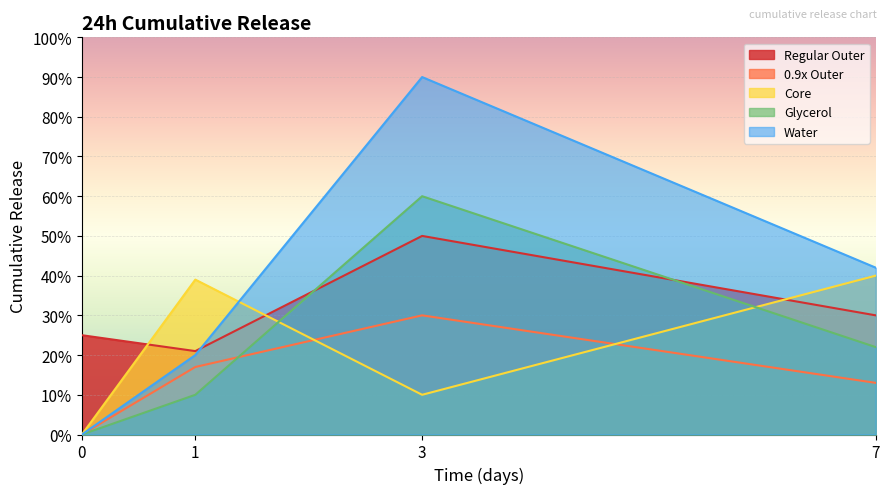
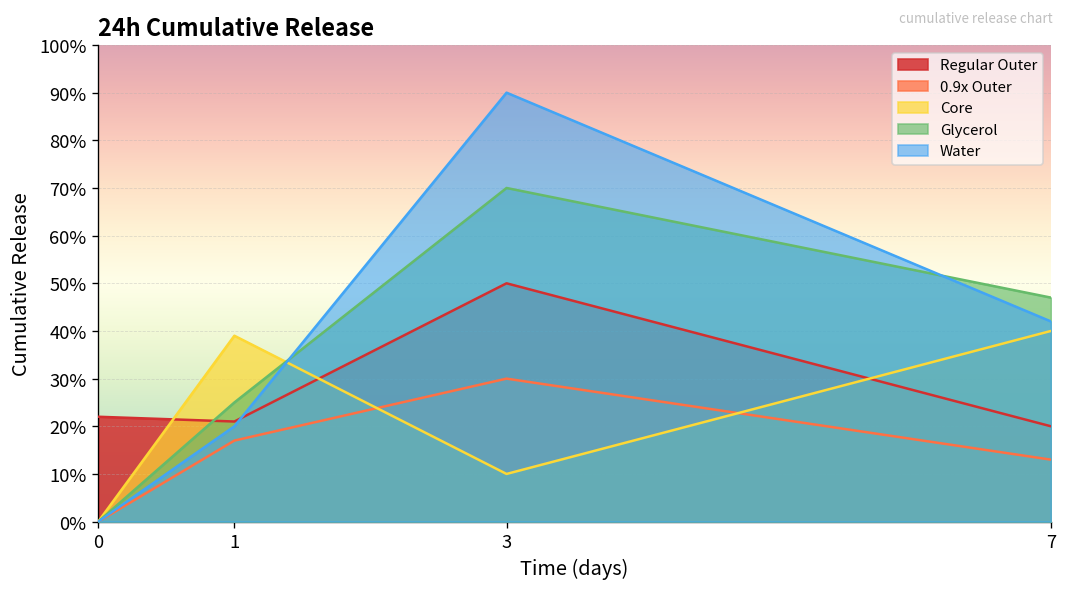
  {
    "Regular Outer": {
-     "0": "25%",
+     "0": "22%",
      "1": "21%",
      "3": "50%",
-     "7": "30%"
+     "7": "20%"
    },
    "0.9x Outer": {
      "1": "17%",
      "3": "30%",
      "7": "13%"
    },
    "Core": {
      "1": "39%",
      "3": "10%",
      "7": "40%"
    },
    "Glycerol": {
-     "1": "10%",
-     "3": "60%",
-     "7": "22%"
+     "1": "25%",
+     "3": "70%",
+     "7": "47%"
    },
    "Water": {
      "1": "20%",
      "3": "90%",
      "7": "42%"
    }
  }
